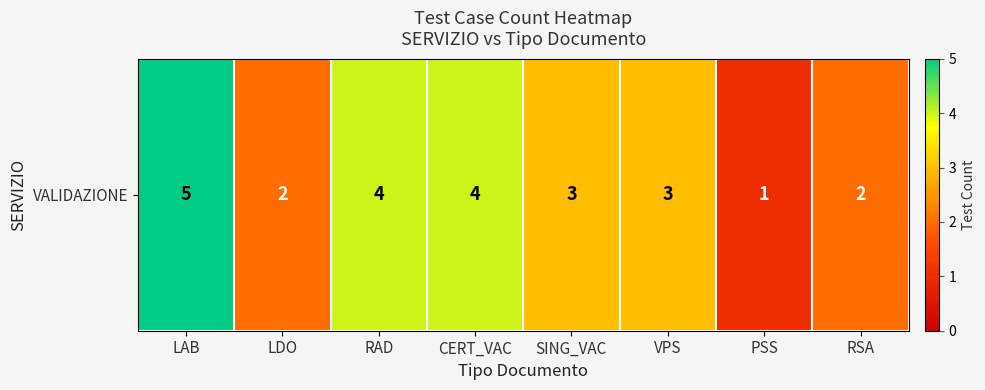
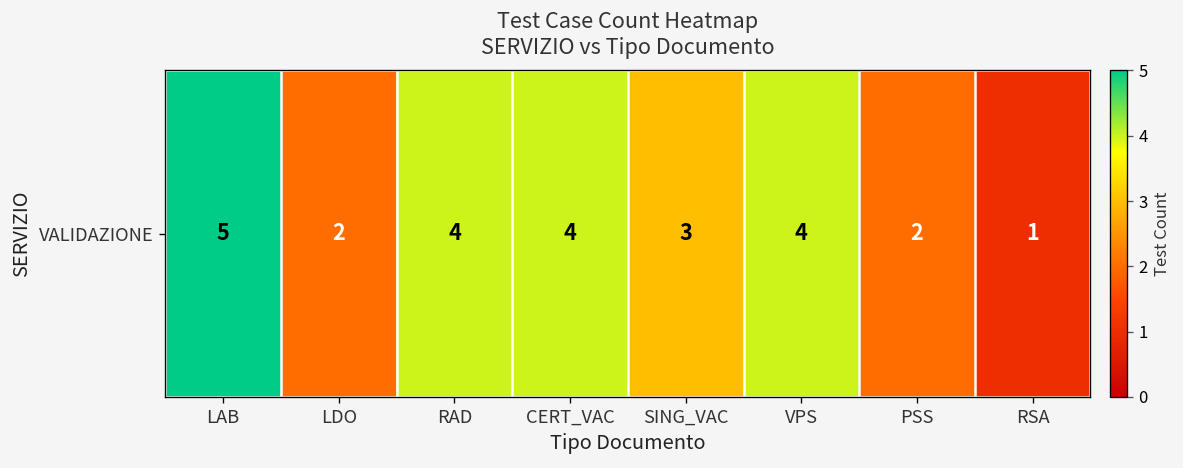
  {
    "VALIDAZIONE": {
      "LAB": 5,
      "LDO": 2,
      "RAD": 4,
      "CERT_VAC": 4,
      "SING_VAC": 3,
-     "VPS": 3,
-     "PSS": 1,
-     "RSA": 2
+     "VPS": 4,
+     "PSS": 2,
+     "RSA": 1
    }
  }
